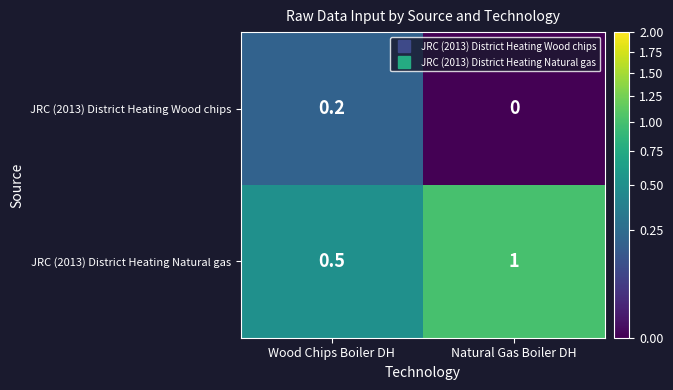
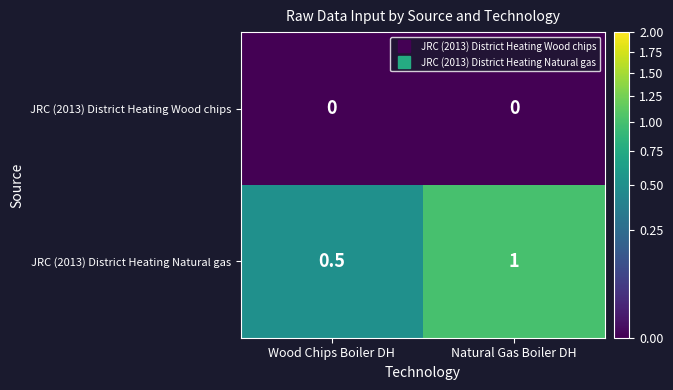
  {
    "JRC (2013) District Heating Wood chips": {
-     "Wood Chips Boiler DH": 0.2,
+     "Wood Chips Boiler DH": 0,
      "Natural Gas Boiler DH": 0
    },
    "JRC (2013) District Heating Natural gas": {
      "Wood Chips Boiler DH": 0.5,
      "Natural Gas Boiler DH": 1
    }
  }
